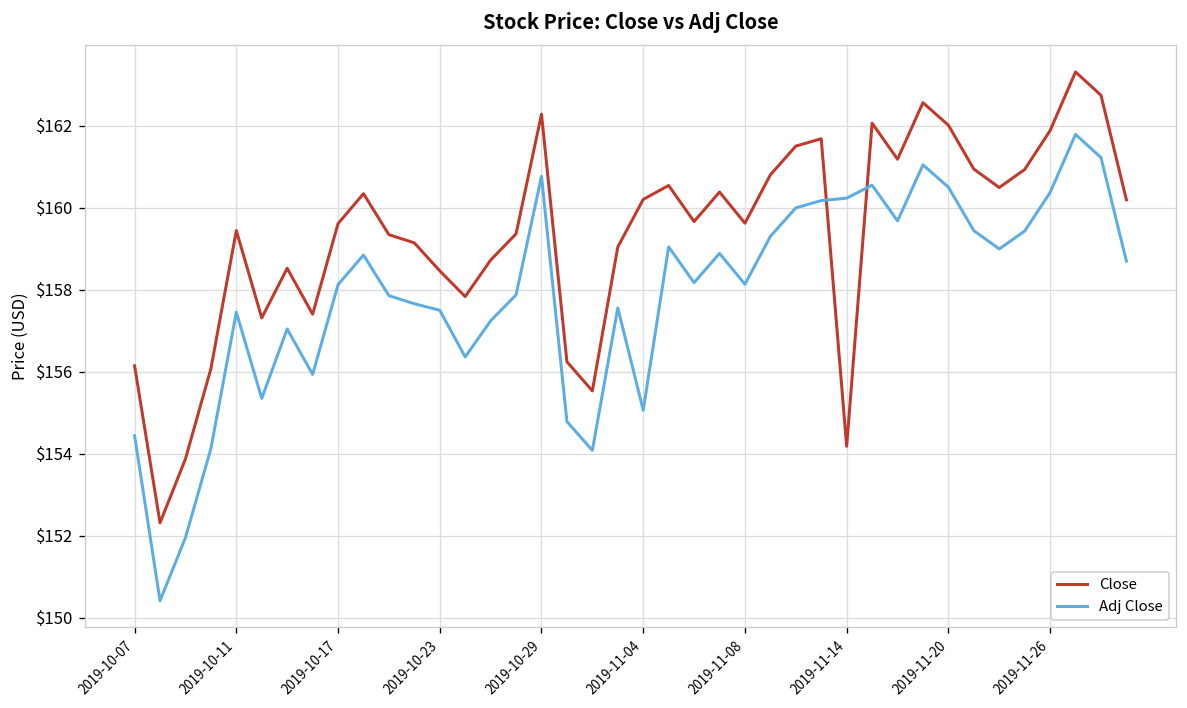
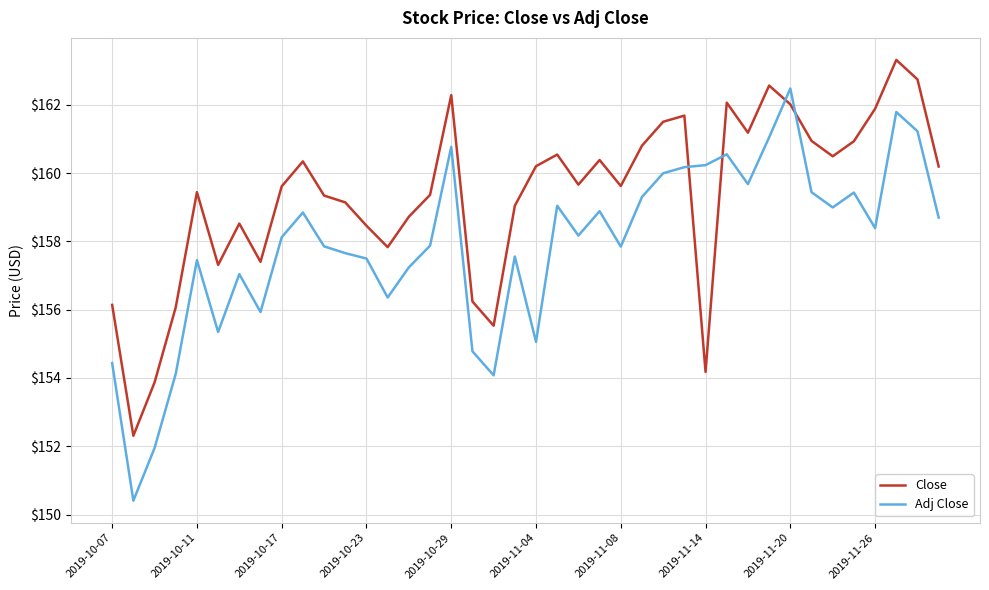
  {
    "Close": {
      "2019-10-07": "$156.1",
      "2019-10-11": "$159.4",
      "2019-10-17": "$159.6",
      "2019-10-23": "$158.5",
      "2019-10-29": "$162.3",
      "2019-11-04": "$160.2",
      "2019-11-08": "$159.6",
      "2019-11-14": "$154.2",
      "2019-11-20": "$162.0",
      "2019-11-26": "$161.9"
    },
    "Adj Close": {
      "2019-10-07": "$154.4",
      "2019-10-11": "$157.4",
      "2019-10-17": "$158.1",
      "2019-10-23": "$157.5",
      "2019-10-29": "$160.8",
      "2019-11-04": "$155.1",
-     "2019-11-08": "$158.1",
+     "2019-11-08": "$157.8",
      "2019-11-14": "$160.2",
-     "2019-11-20": "$160.5",
-     "2019-11-26": "$160.4"
+     "2019-11-20": "$162.5",
+     "2019-11-26": "$158.4"
    }
  }
